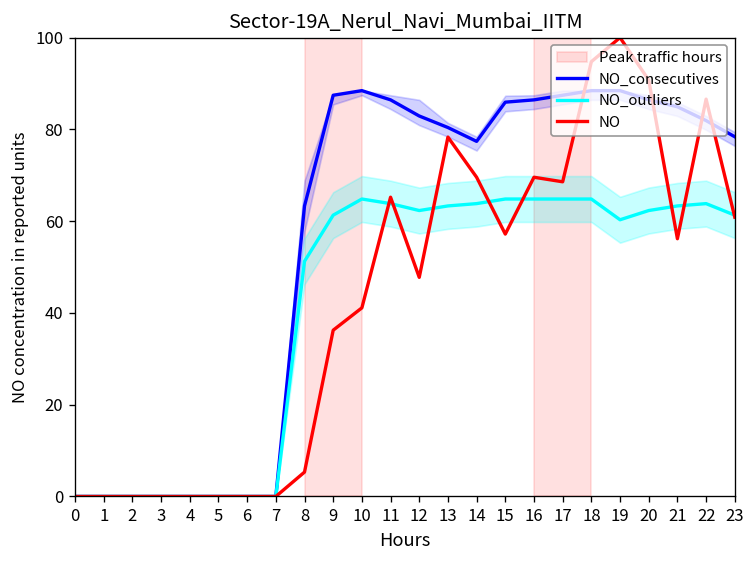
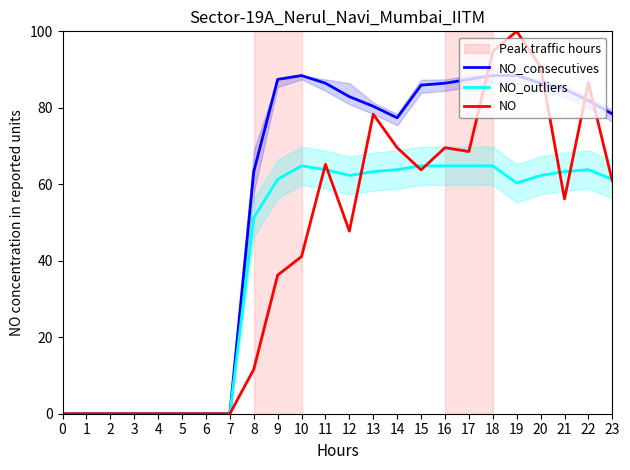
  {
    "NO": {
-     "8": 5,
+     "8": 12,
      "9": 36,
      "10": 41,
      "11": 65,
      "12": 48,
      "13": 78,
      "14": 70,
-     "15": 57,
+     "15": 64,
      "17": 69,
      "19": 100,
      "21": 56
    }
  }
